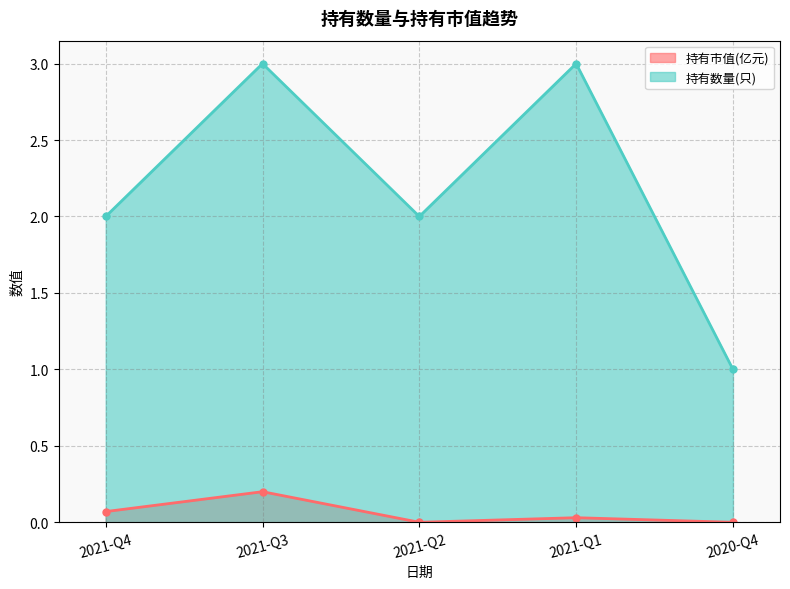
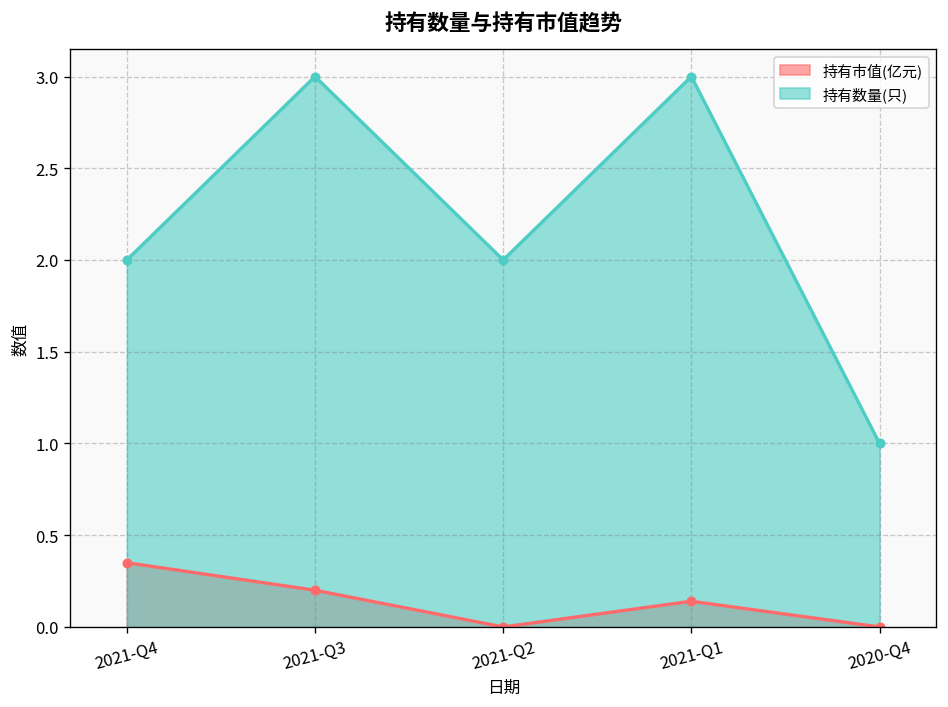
  {
    "持有市值(亿元)": {
-     "2021-Q4": 0.07,
+     "2021-Q4": 0.35,
      "2021-Q3": 0.20,
      "2021-Q2": 0.00,
-     "2021-Q1": 0.03,
+     "2021-Q1": 0.14,
      "2020-Q4": 0.00
    },
    "持有数量(只)": {
      "2021-Q4": 2.00,
      "2021-Q3": 3.00,
      "2021-Q2": 2.00,
      "2021-Q1": 3.00,
      "2020-Q4": 1.00
    }
  }
